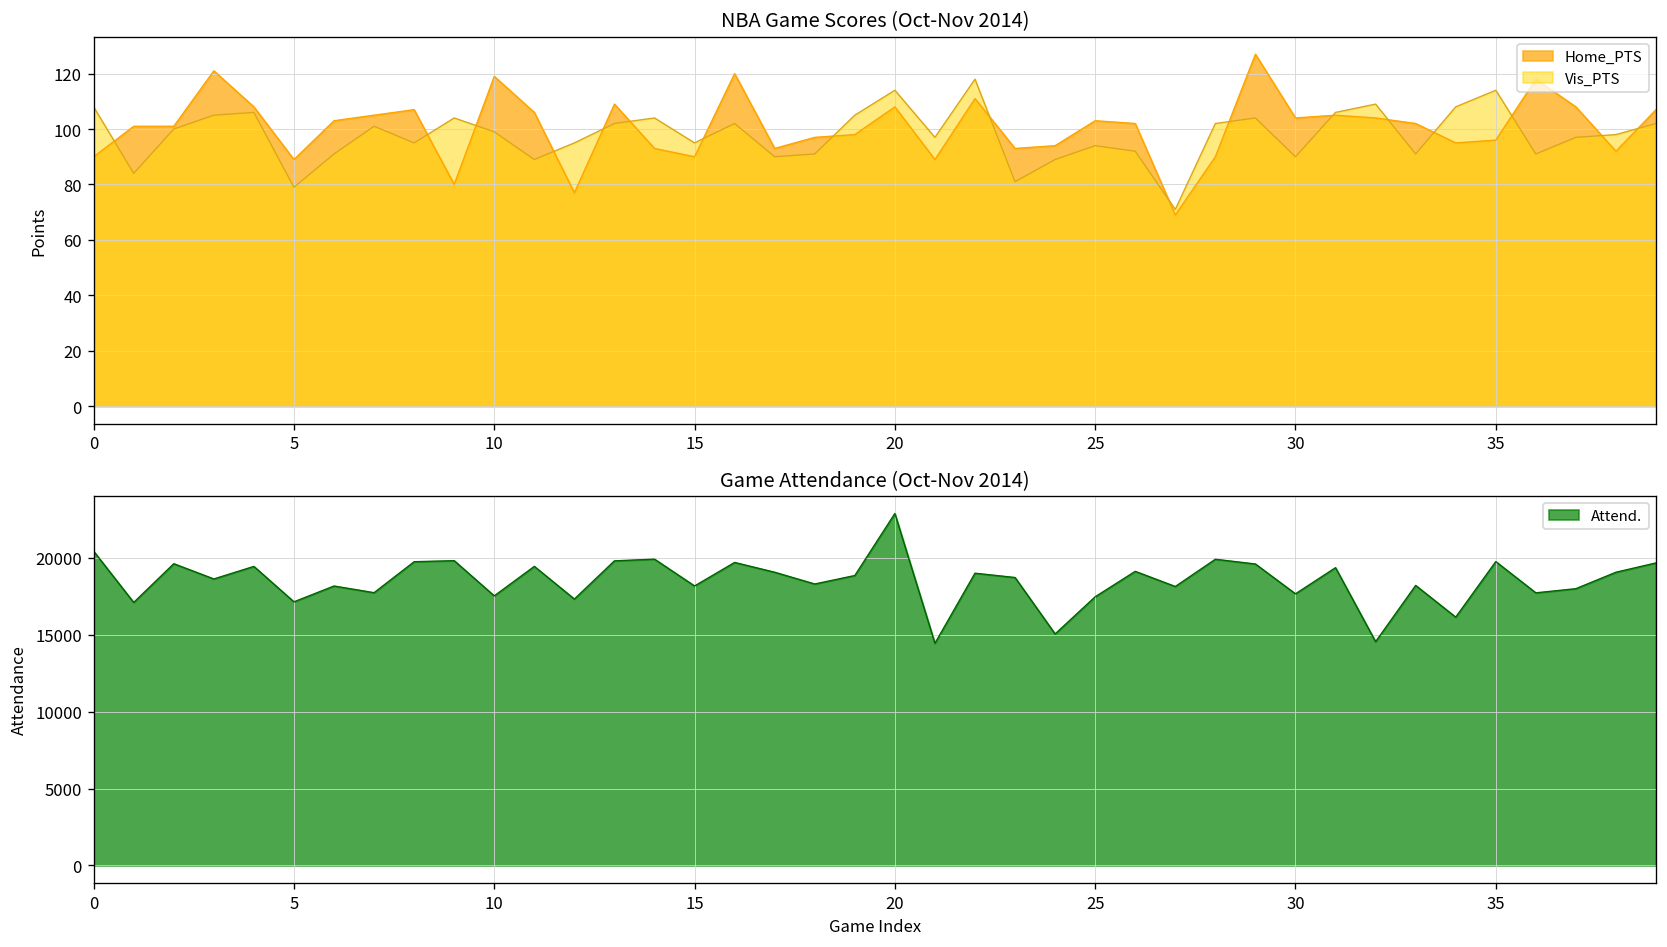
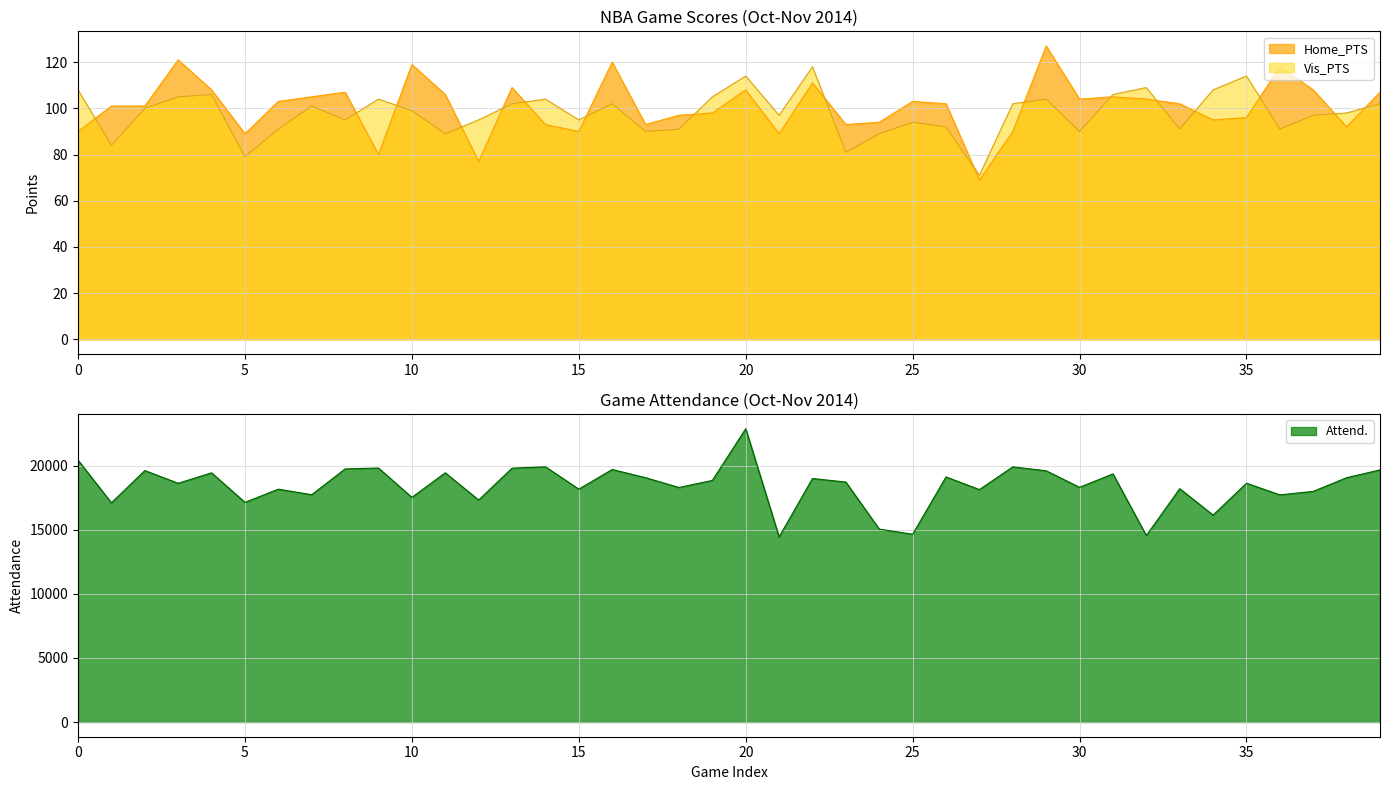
  {
    "Game Attendance (Oct-Nov 2014)": {
      "0": 20400,
      "5": 17100,
      "10": 17500,
      "15": 18200,
      "20": 22900,
-     "25": 17500,
-     "30": 17700,
-     "35": 19800
+     "25": 14600,
+     "30": 18300,
+     "35": 18600
    }
  }
